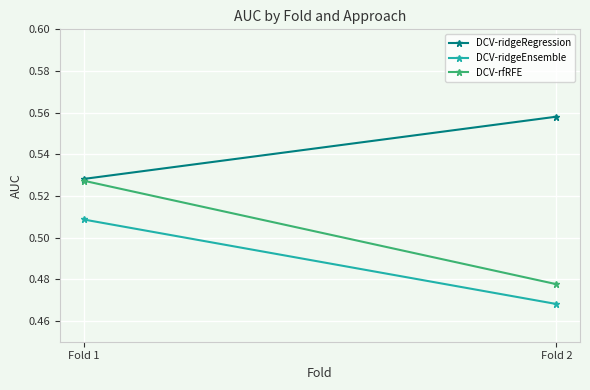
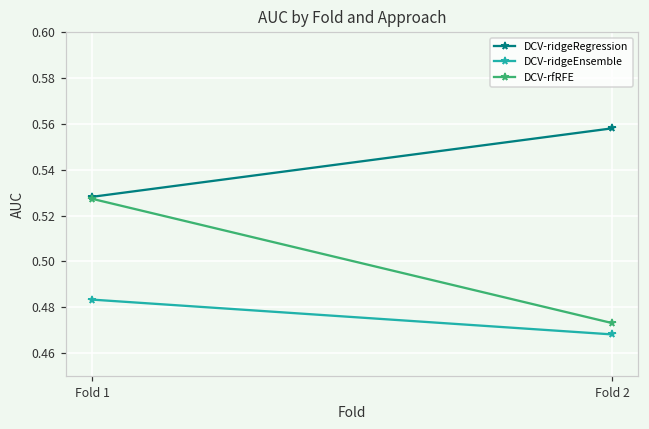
  {
    "DCV-ridgeRegression": {
      "Fold 2": 0.558
    },
    "DCV-ridgeEnsemble": {
-     "Fold 1": 0.509,
+     "Fold 1": 0.483,
      "Fold 2": 0.468
    },
    "DCV-rfRFE": {
-     "Fold 2": 0.478
+     "Fold 2": 0.473
    }
  }
